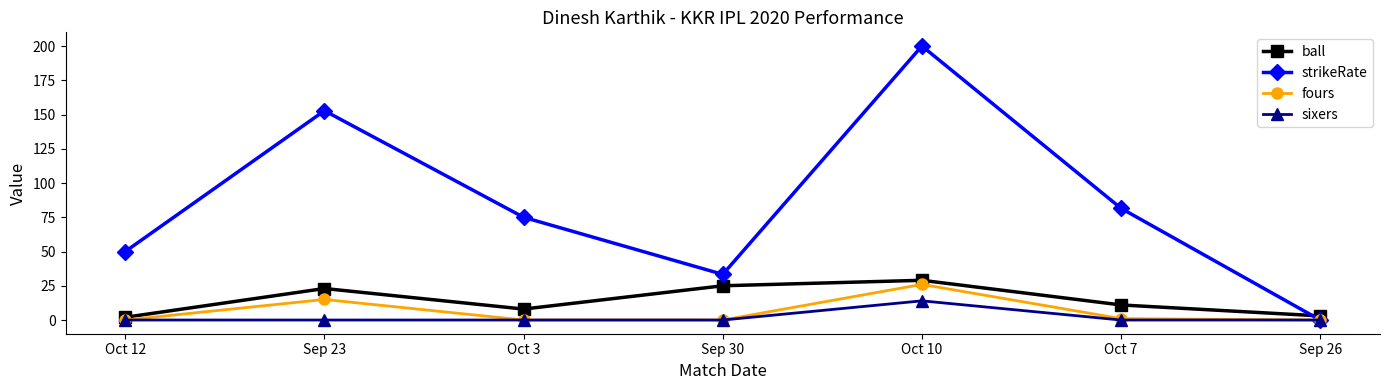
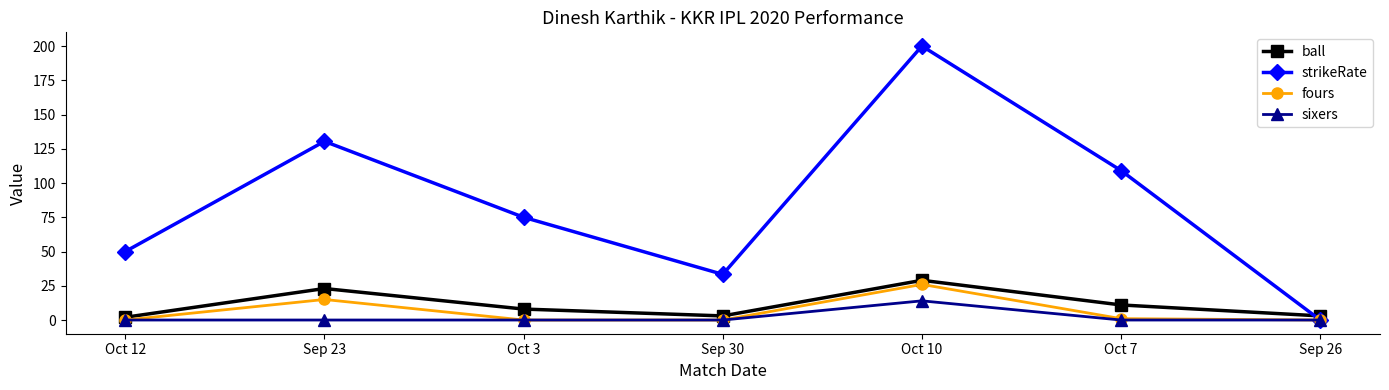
  {
    "ball": {
      "Oct 12": 2,
      "Sep 23": 23,
      "Oct 3": 8,
-     "Sep 30": 25,
+     "Sep 30": 3,
      "Oct 10": 29,
      "Oct 7": 11,
      "Sep 26": 3
    },
    "strikeRate": {
      "Oct 12": 50,
-     "Sep 23": 153,
+     "Sep 23": 130,
      "Oct 3": 75,
      "Sep 30": 33,
      "Oct 10": 200,
-     "Oct 7": 82
+     "Oct 7": 109
    },
    "fours": {
      "Sep 23": 15,
      "Oct 10": 26
    },
    "sixers": {
      "Sep 23": 0,
      "Oct 10": 14
    }
  }
